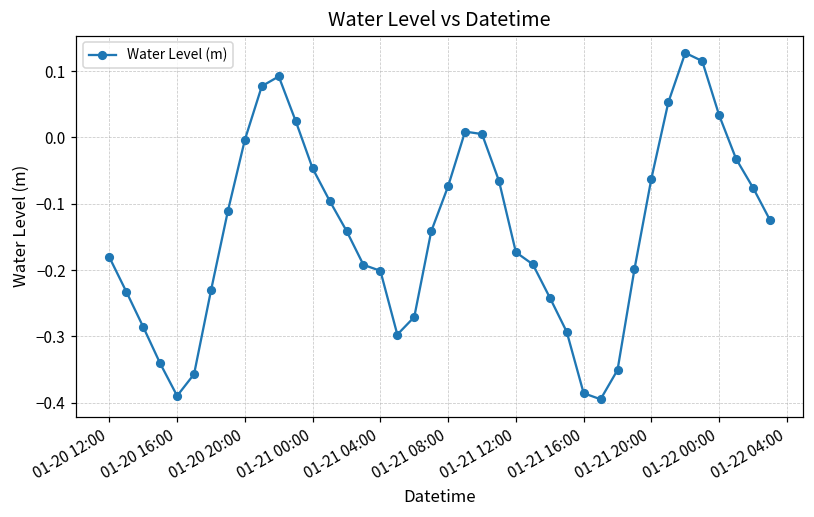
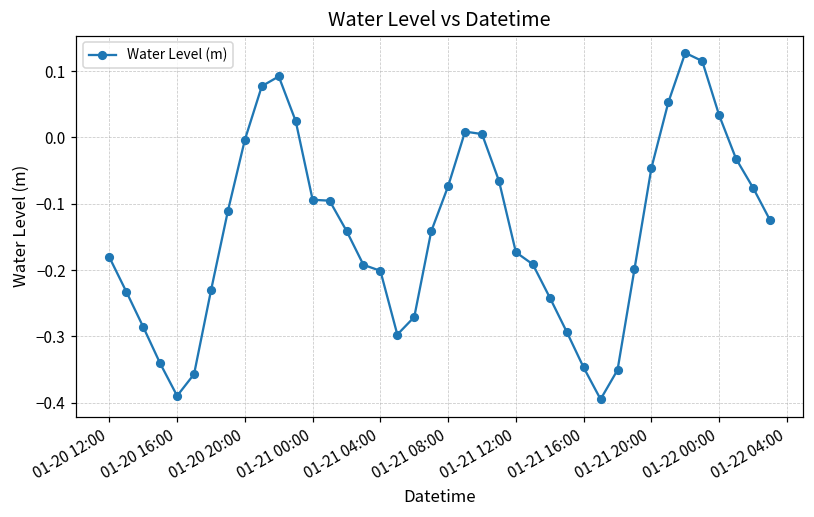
  {
    "01-20 12:00": -0.18,
    "01-20 16:00": -0.39,
    "01-20 20:00": 0.00,
-   "01-21 00:00": -0.05,
+   "01-21 00:00": -0.09,
    "01-21 04:00": -0.20,
    "01-21 08:00": -0.07,
    "01-21 12:00": -0.17,
-   "01-21 16:00": -0.39,
-   "01-21 20:00": -0.06,
+   "01-21 16:00": -0.35,
+   "01-21 20:00": -0.05,
    "01-22 00:00": 0.03
  }
